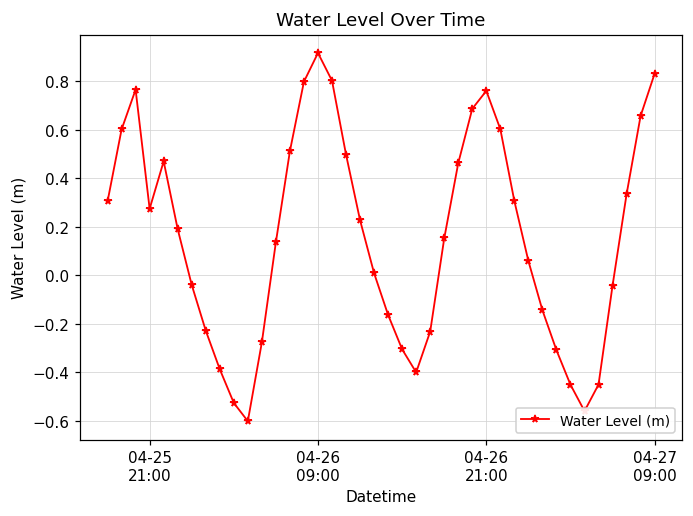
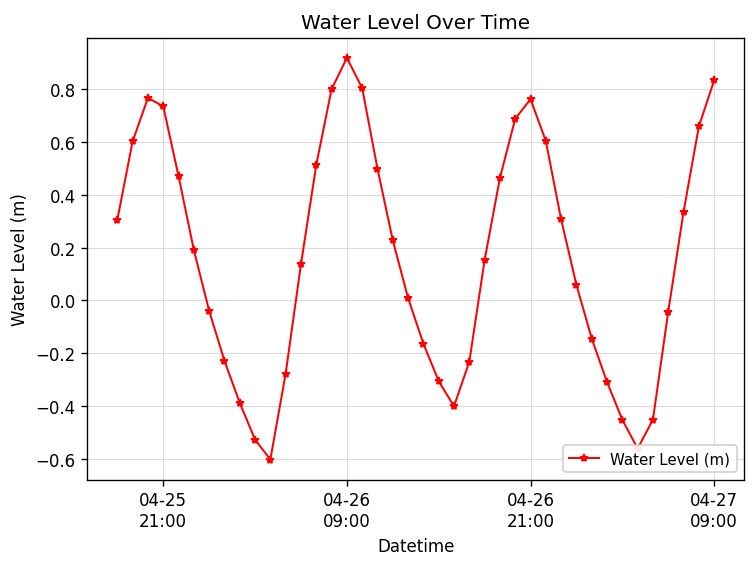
  {
-   "04-25 21:00": 0.27,
+   "04-25 21:00": 0.73,
    "04-26 09:00": 0.92,
    "04-26 21:00": 0.76,
    "04-27 09:00": 0.83
  }
